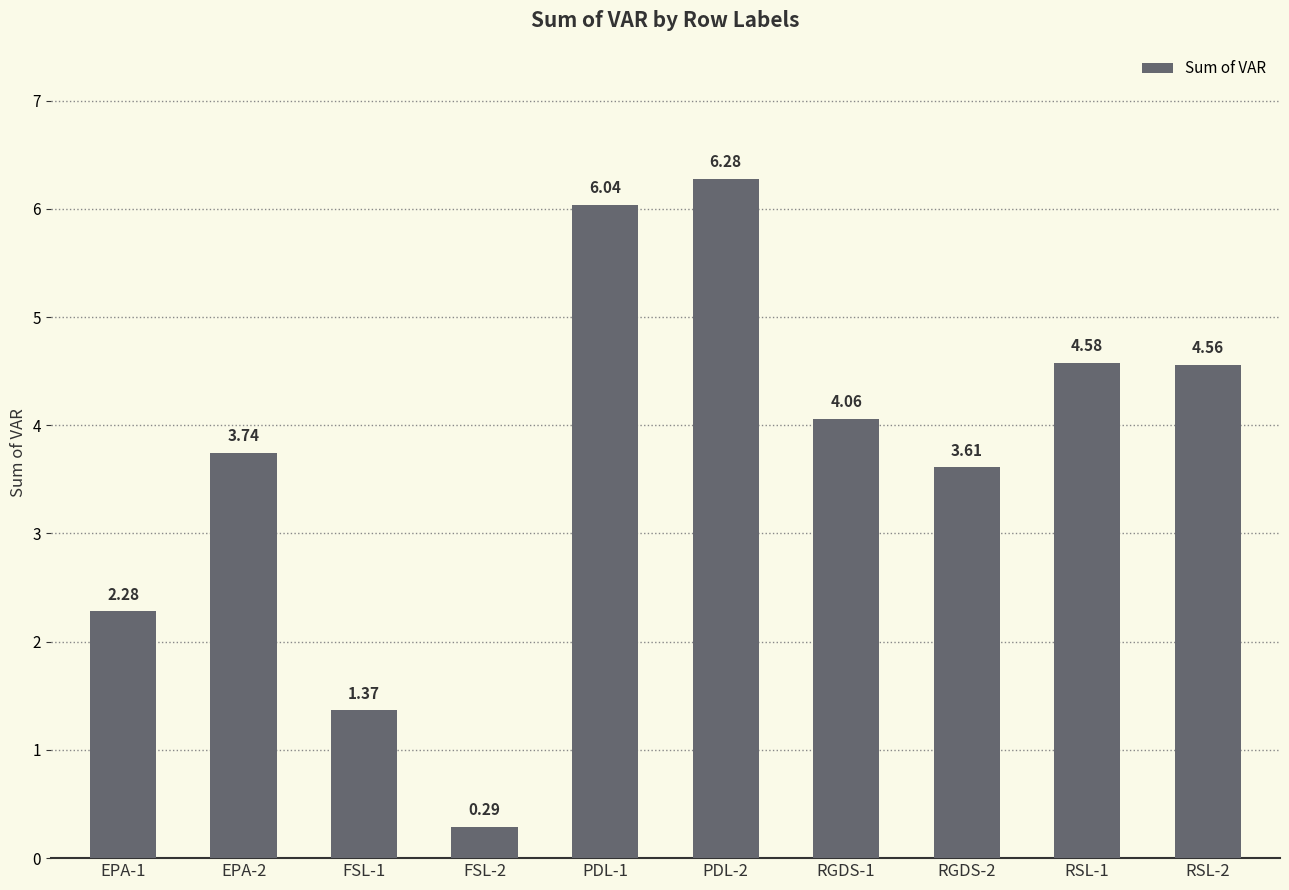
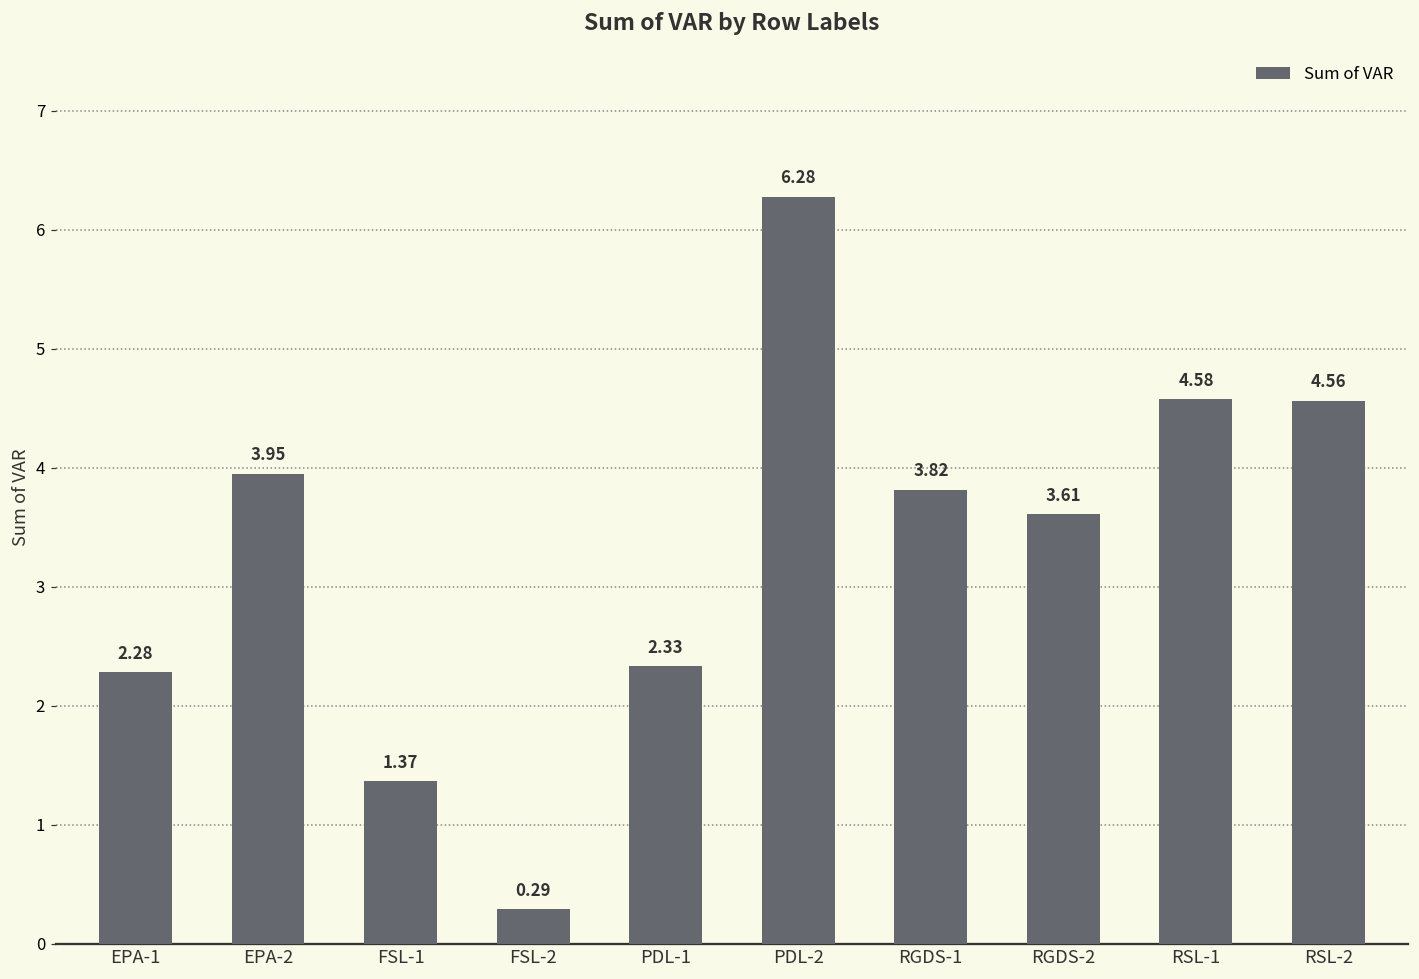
  {
    "EPA-1": 2.28,
-   "EPA-2": 3.74,
+   "EPA-2": 3.95,
    "FSL-1": 1.37,
    "FSL-2": 0.29,
-   "PDL-1": 6.04,
+   "PDL-1": 2.33,
    "PDL-2": 6.28,
-   "RGDS-1": 4.06,
+   "RGDS-1": 3.82,
    "RGDS-2": 3.61,
    "RSL-1": 4.58,
    "RSL-2": 4.56
  }
